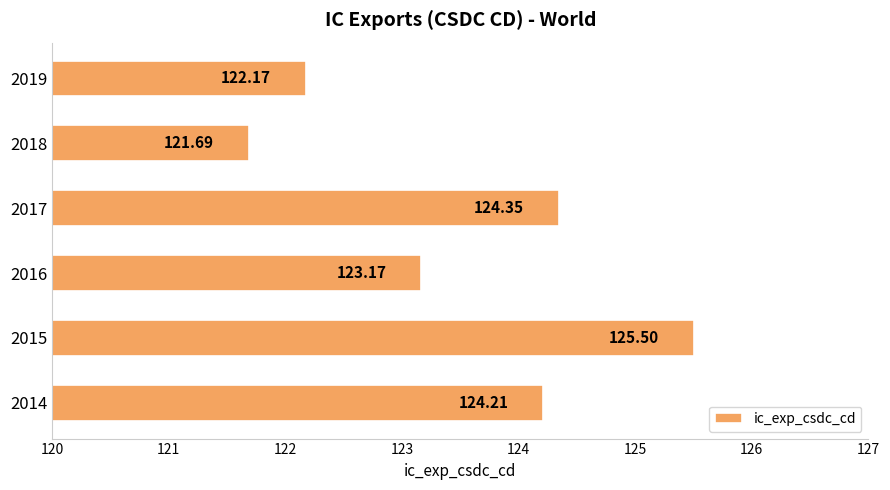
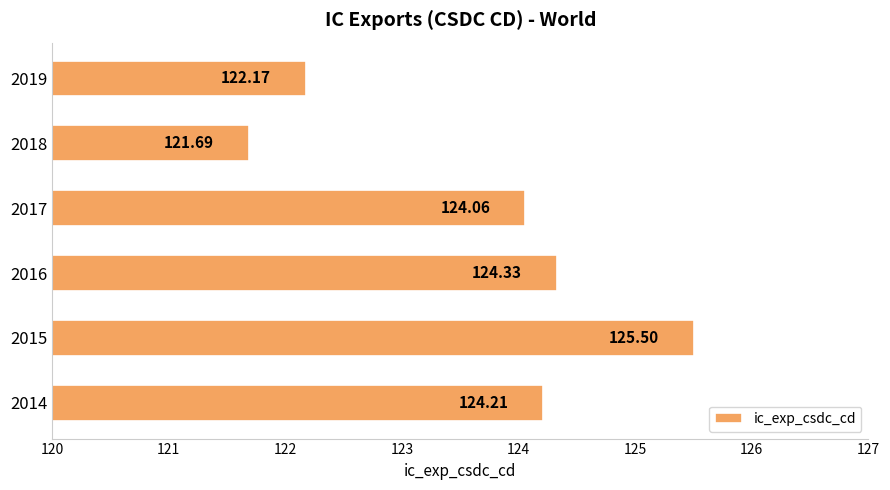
  {
    "2019": 122.17,
    "2018": 121.69,
-   "2017": 124.35,
-   "2016": 123.17,
+   "2017": 124.06,
+   "2016": 124.33,
    "2015": 125.50,
    "2014": 124.21
  }
